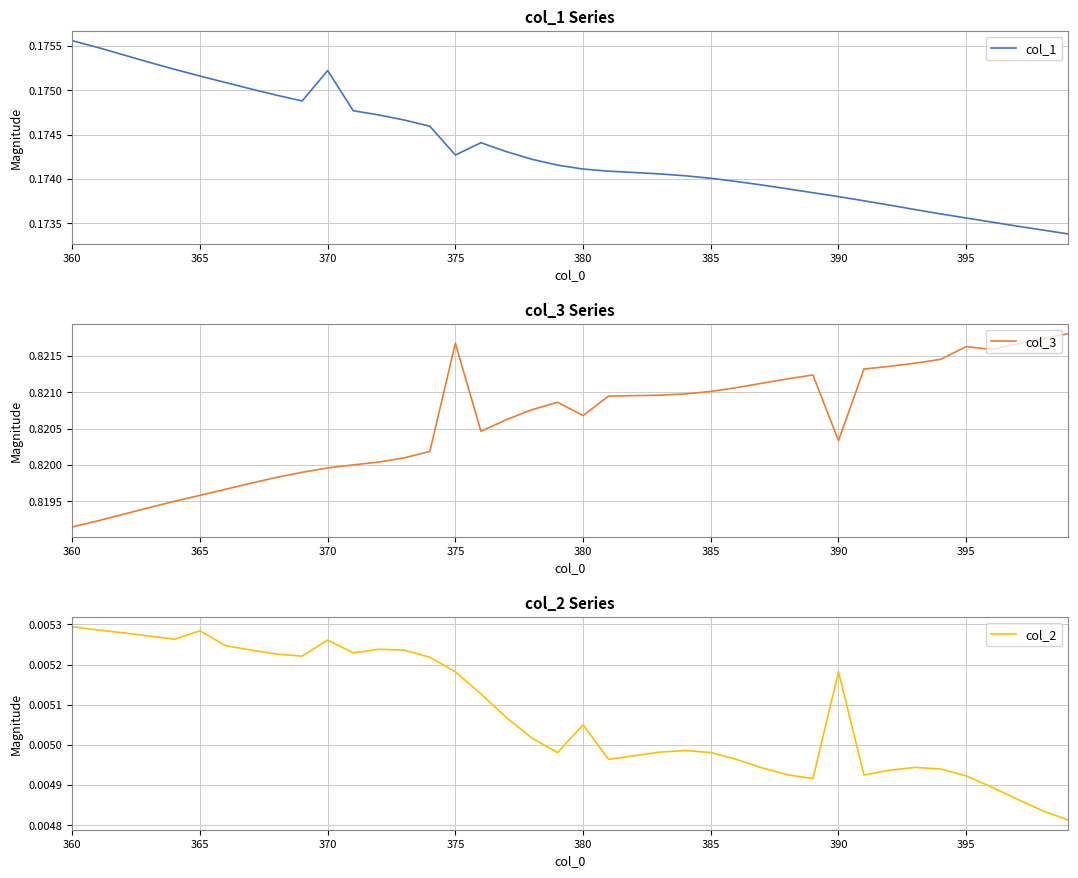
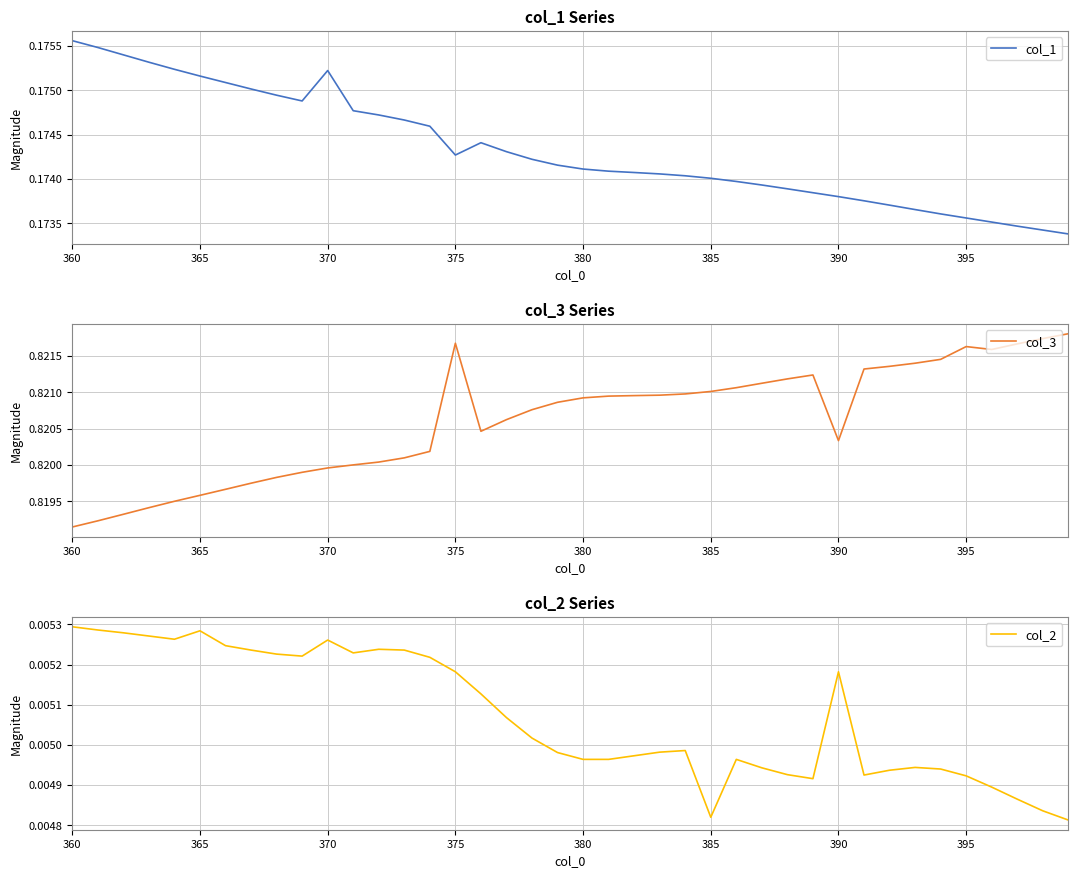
  {
    "col_1 Series": {
      "360": 0.1756,
      "365": 0.1752,
      "370": 0.1752,
      "375": 0.1743,
      "380": 0.1741,
      "385": 0.1740,
      "390": 0.1738,
      "395": 0.1736
    },
    "col_3 Series": {
      "360": 0.8191,
      "365": 0.8196,
      "370": 0.8200,
      "375": 0.8217,
-     "380": 0.8207,
+     "380": 0.8209,
      "385": 0.8210,
      "390": 0.8203,
      "395": 0.8216
    },
    "col_2 Series": {
      "360": 0.00529,
      "365": 0.00528,
      "370": 0.00526,
      "375": 0.00518,
-     "380": 0.00505,
-     "385": 0.00498,
+     "380": 0.00496,
+     "385": 0.00482,
      "390": 0.00518,
      "395": 0.00492
    }
  }
